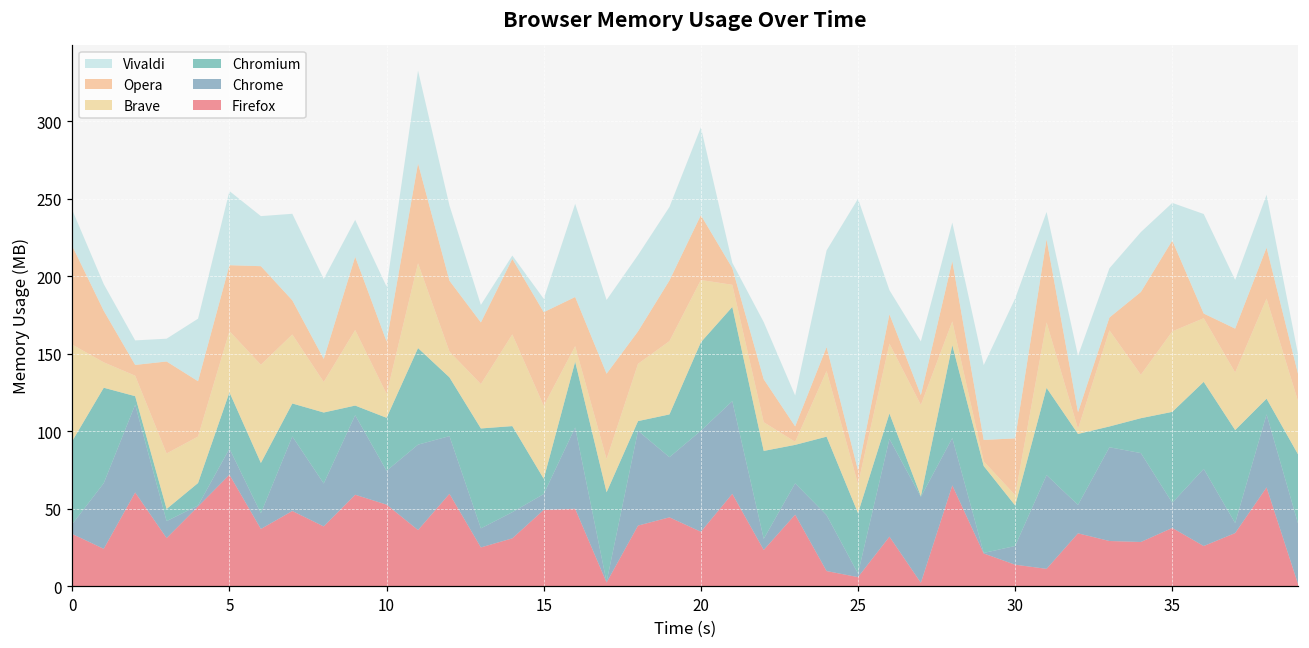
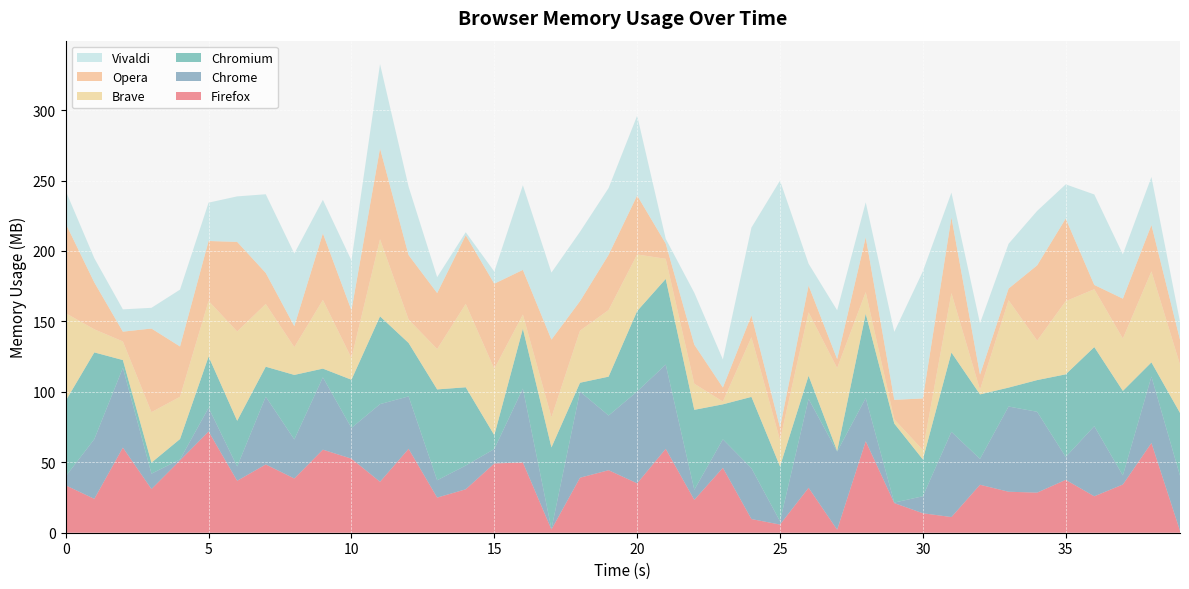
  {
    "Firefox": {
      "0": 34,
      "5": 72,
      "10": 53,
      "15": 49,
      "20": 35,
      "25": 6,
      "30": 14,
      "35": 38
    },
    "Vivaldi": {
      "0": 23,
-     "5": 48,
+     "5": 27,
      "10": 35,
      "15": 9,
      "20": 57,
      "25": 175,
      "30": 90,
      "35": 24
    }
  }
